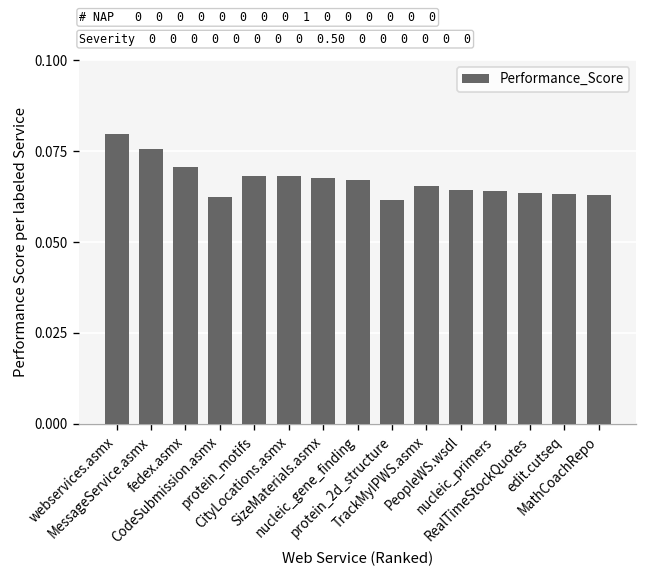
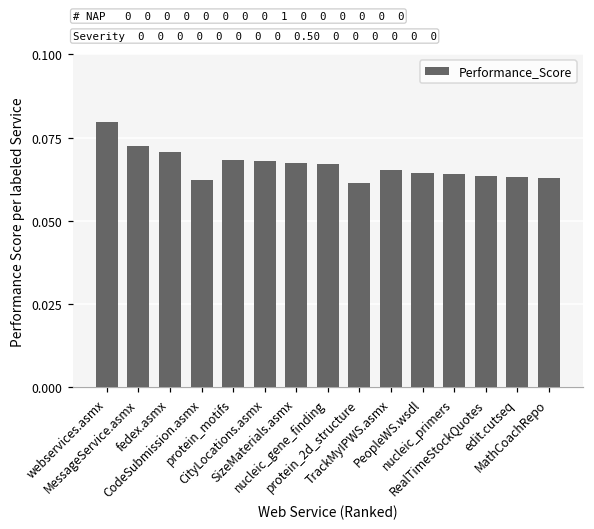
  {
    "webservices.asmx": 0.080,
-   "MessageService.asmx": 0.076,
+   "MessageService.asmx": 0.073,
    "fedex.asmx": 0.071,
    "CodeSubmission.asmx": 0.062,
    "protein_motifs": 0.068,
    "CityLocations.asmx": 0.068,
    "SizeMaterials.asmx": 0.067,
    "nucleic_gene_finding": 0.067,
    "protein_2d_structure": 0.061,
    "TrackMyIPWS.asmx": 0.065,
    "PeopleWS.wsdl": 0.064,
    "nucleic_primers": 0.064,
    "RealTimeStockQuotes": 0.063,
    "edit.cutseq": 0.063,
    "MathCoachRepo": 0.063
  }
